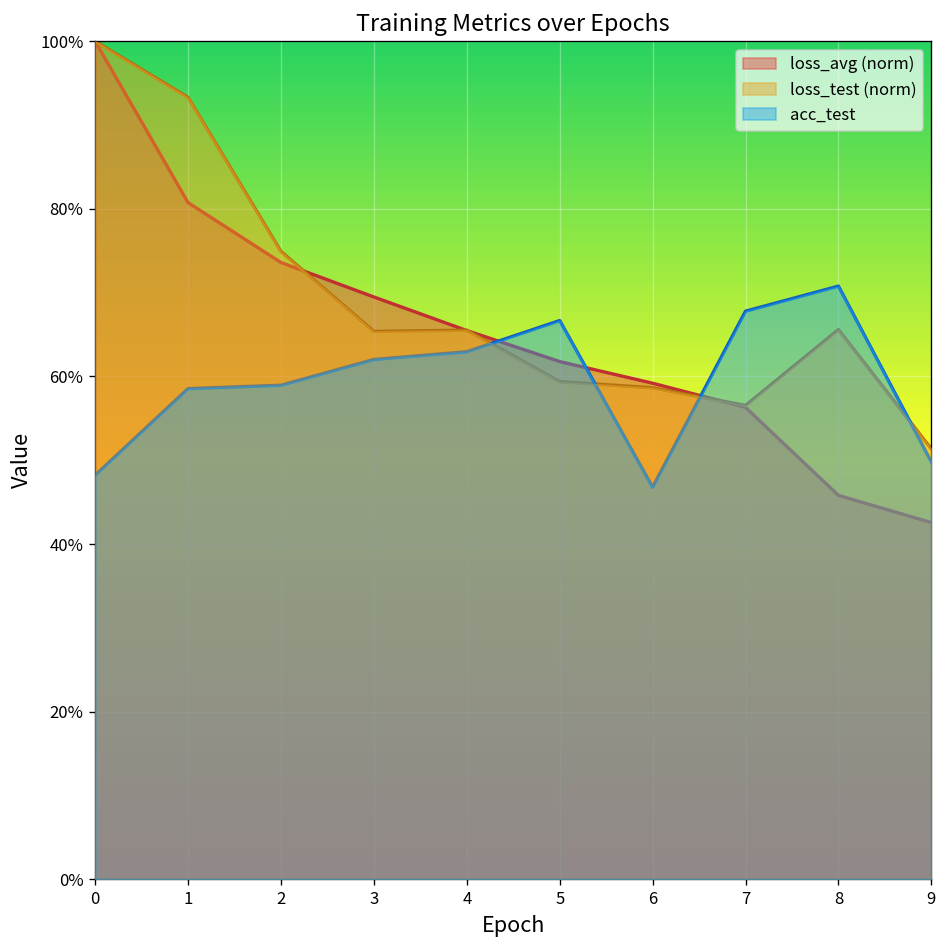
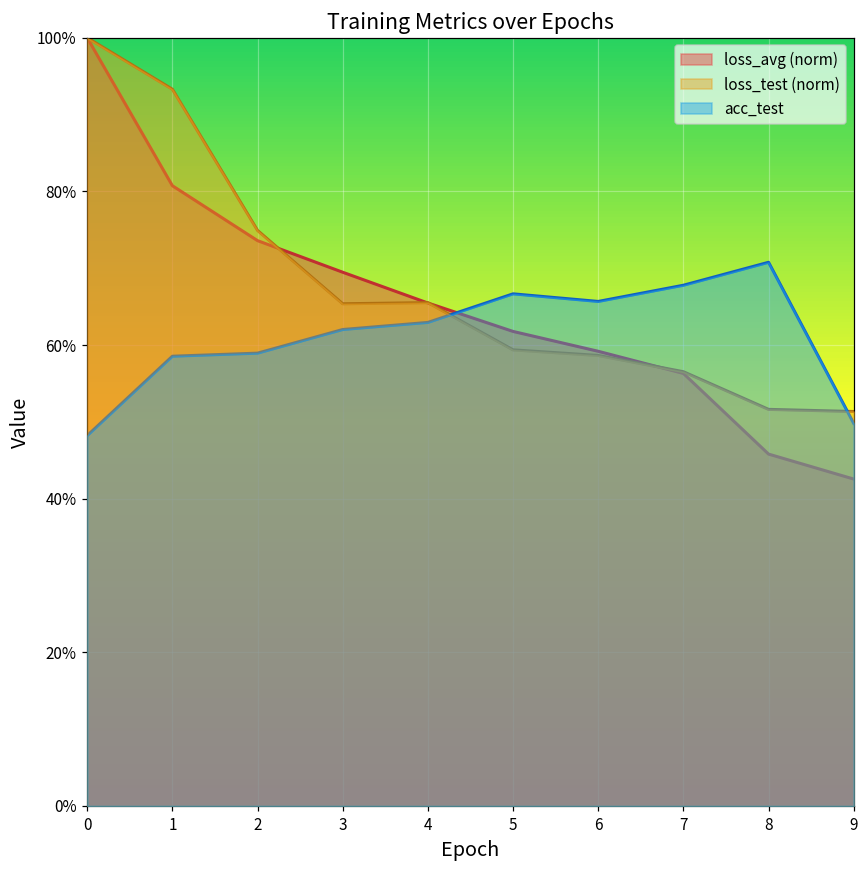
  {
    "loss_avg (norm)": {
      "1": "81%",
      "2": "74%",
      "3": "69%",
      "5": "62%",
      "6": "59%",
      "8": "46%",
      "9": "43%"
    },
    "loss_test (norm)": {
      "1": "93%",
      "2": "75%",
      "3": "65%",
      "5": "59%",
      "6": "59%",
-     "8": "66%",
+     "8": "52%",
      "9": "51%"
    },
    "acc_test": {
      "0": "48%",
      "1": "59%",
      "2": "59%",
      "3": "62%",
      "4": "63%",
      "5": "67%",
-     "6": "47%",
+     "6": "66%",
      "7": "68%",
      "8": "71%",
      "9": "50%"
    }
  }
